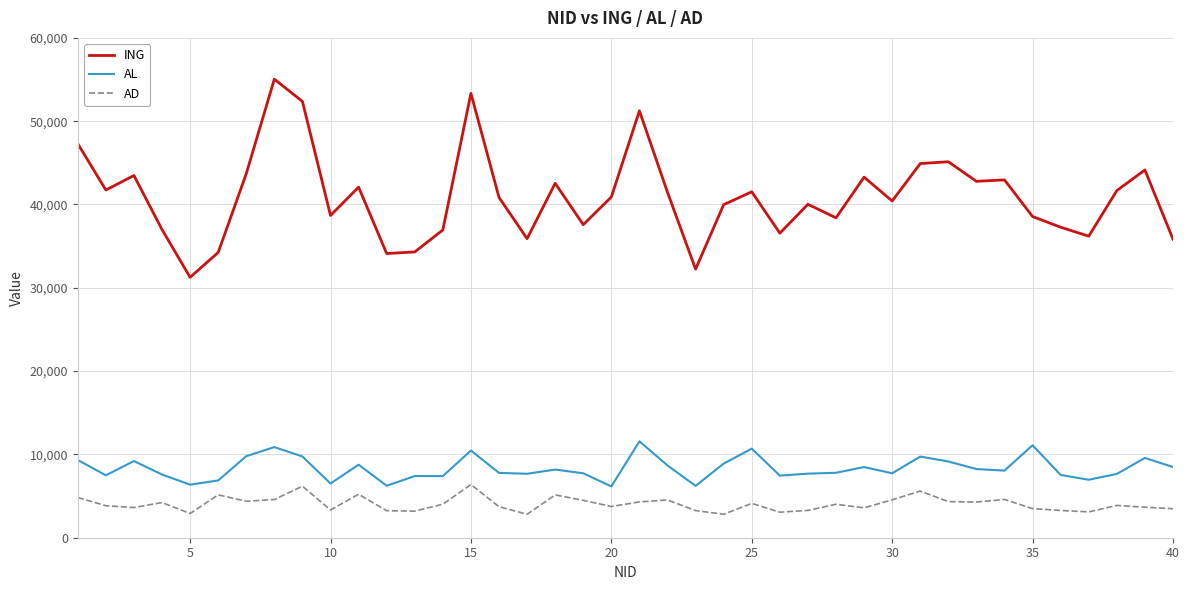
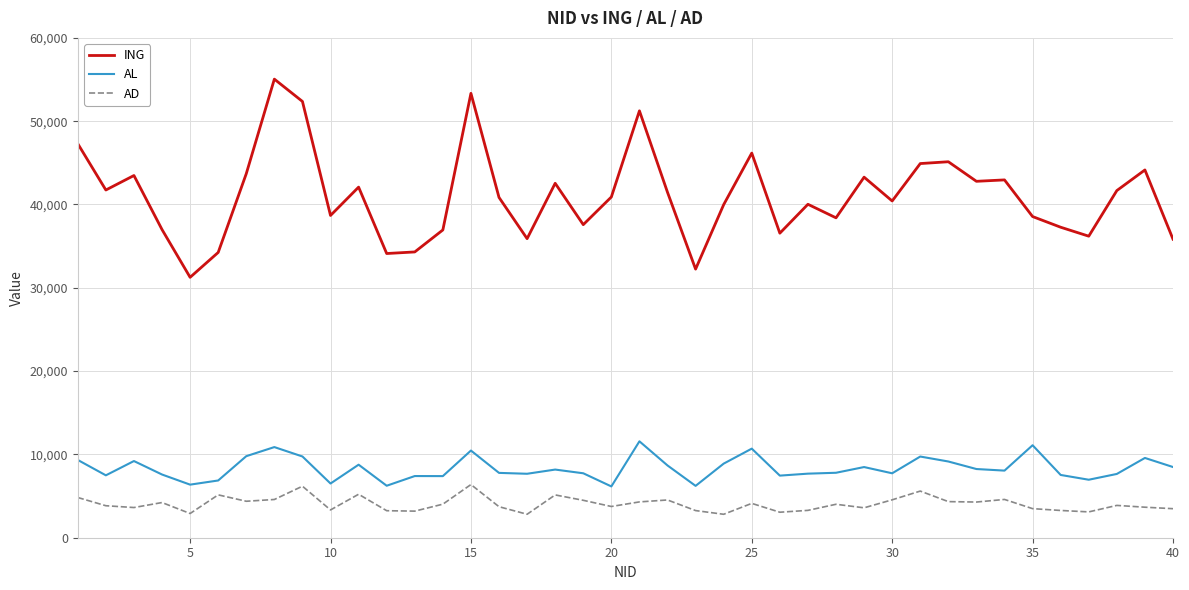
  {
    "ING": {
      "5": "31,000",
      "10": "39,000",
      "15": "53,000",
      "20": "41,000",
-     "25": "42,000",
+     "25": "46,000",
      "30": "40,000",
      "35": "39,000",
      "40": "36,000"
    },
    "AL": {
      "5": "6,000",
      "10": "7,000",
      "15": "10,000",
      "20": "6,000",
      "25": "11,000",
      "30": "8,000",
      "35": "11,000",
      "40": "8,000"
    },
    "AD": {
      "5": "3,000",
      "10": "3,000",
      "15": "6,000",
      "20": "4,000",
      "25": "4,000",
      "30": "5,000",
      "35": "3,000",
      "40": "3,000"
    }
  }
